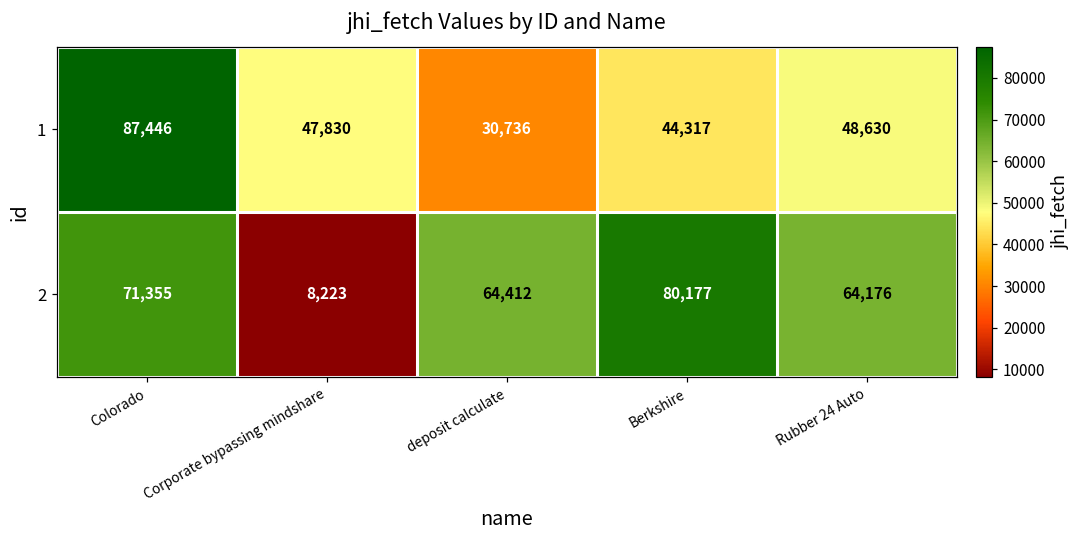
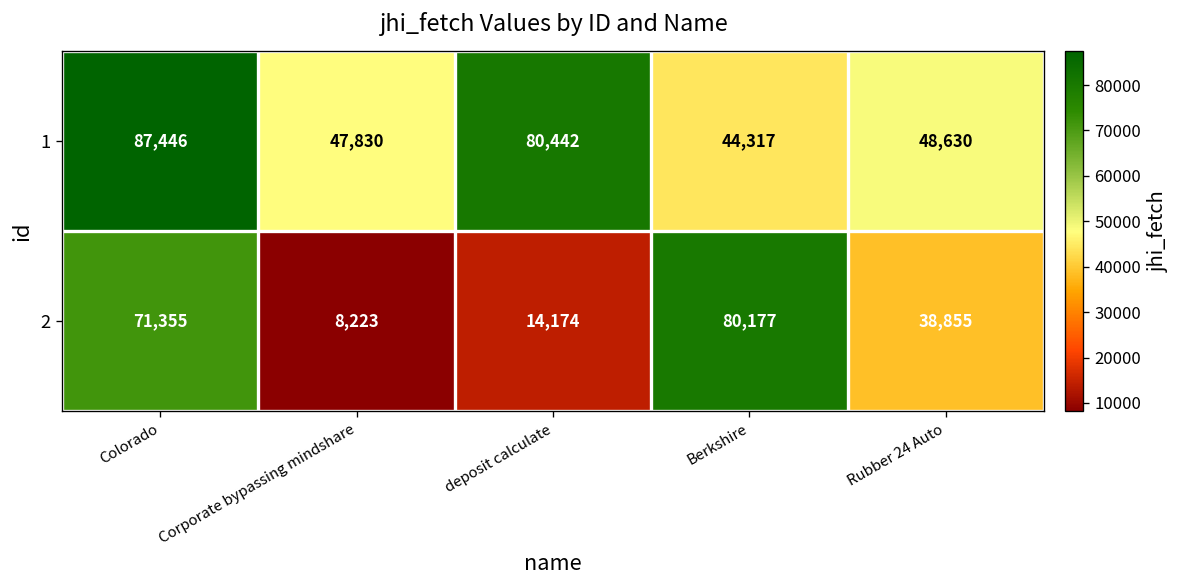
  {
    "1": {
      "Colorado": "87,446",
      "Corporate bypassing mindshare": "47,830",
-     "deposit calculate": "30,736",
+     "deposit calculate": "80,442",
      "Berkshire": "44,317",
      "Rubber 24 Auto": "48,630"
    },
    "2": {
      "Colorado": "71,355",
      "Corporate bypassing mindshare": "8,223",
-     "deposit calculate": "64,412",
+     "deposit calculate": "14,174",
      "Berkshire": "80,177",
-     "Rubber 24 Auto": "64,176"
+     "Rubber 24 Auto": "38,855"
    }
  }
